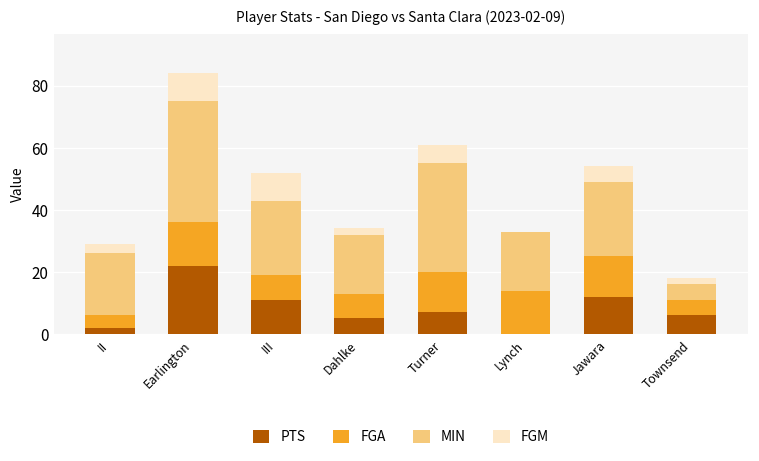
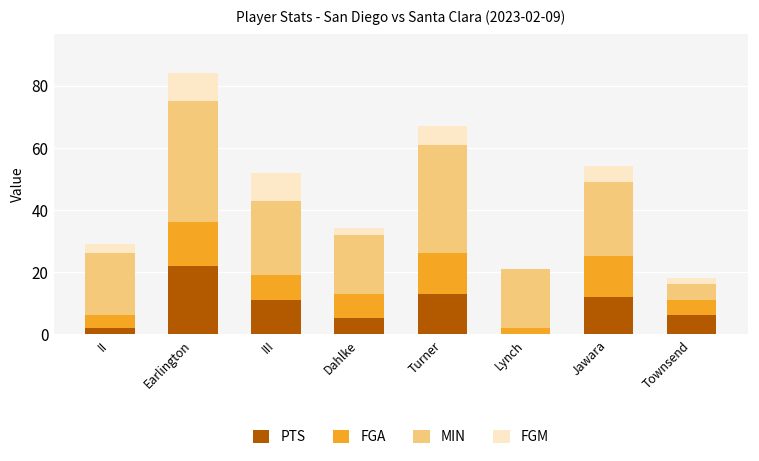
  {
    "PTS": {
      "II": 2,
      "Earlington": 22,
      "III": 11,
      "Dahlke": 5,
-     "Turner": 7,
+     "Turner": 13,
      "Lynch": 0,
      "Jawara": 12,
      "Townsend": 6
    },
    "FGA": {
      "II": 4,
      "Earlington": 14,
      "III": 8,
      "Dahlke": 8,
      "Turner": 13,
-     "Lynch": 14,
+     "Lynch": 2,
      "Jawara": 13,
      "Townsend": 5
    },
    "MIN": {
      "II": 20,
      "Earlington": 39,
      "III": 24,
      "Dahlke": 19,
      "Turner": 35,
      "Lynch": 19,
      "Jawara": 24,
      "Townsend": 5
    },
    "FGM": {
      "II": 3,
      "Earlington": 9,
      "III": 9,
      "Dahlke": 2,
      "Turner": 6,
      "Lynch": 0,
      "Jawara": 5,
      "Townsend": 2
    }
  }
